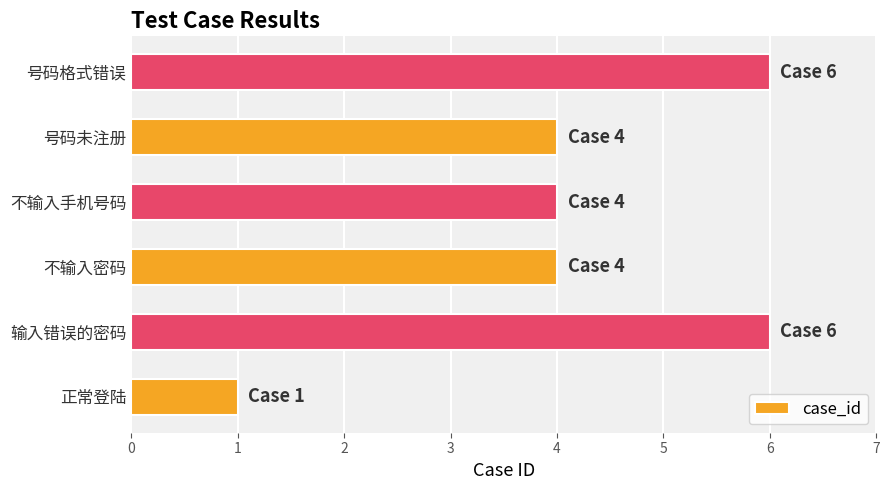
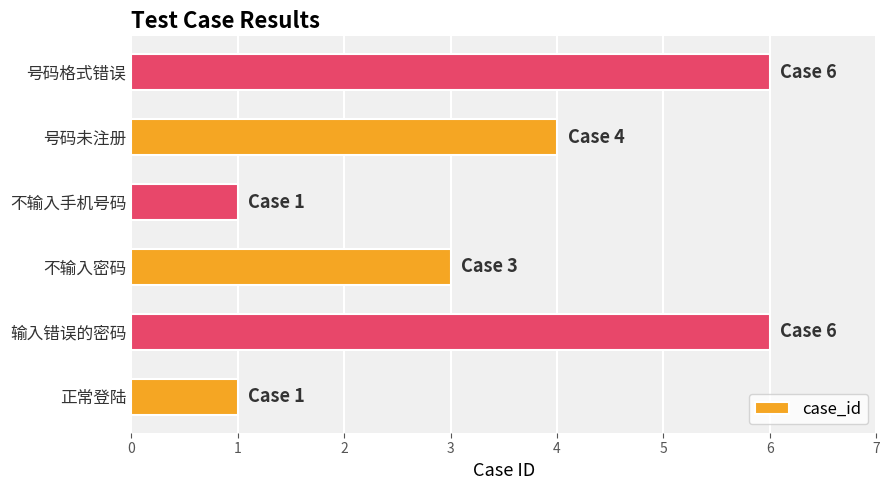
  {
    "号码格式错误": 6,
    "号码未注册": 4,
-   "不输入手机号码": 4,
-   "不输入密码": 4,
+   "不输入手机号码": 1,
+   "不输入密码": 3,
    "输入错误的密码": 6,
    "正常登陆": 1
  }
